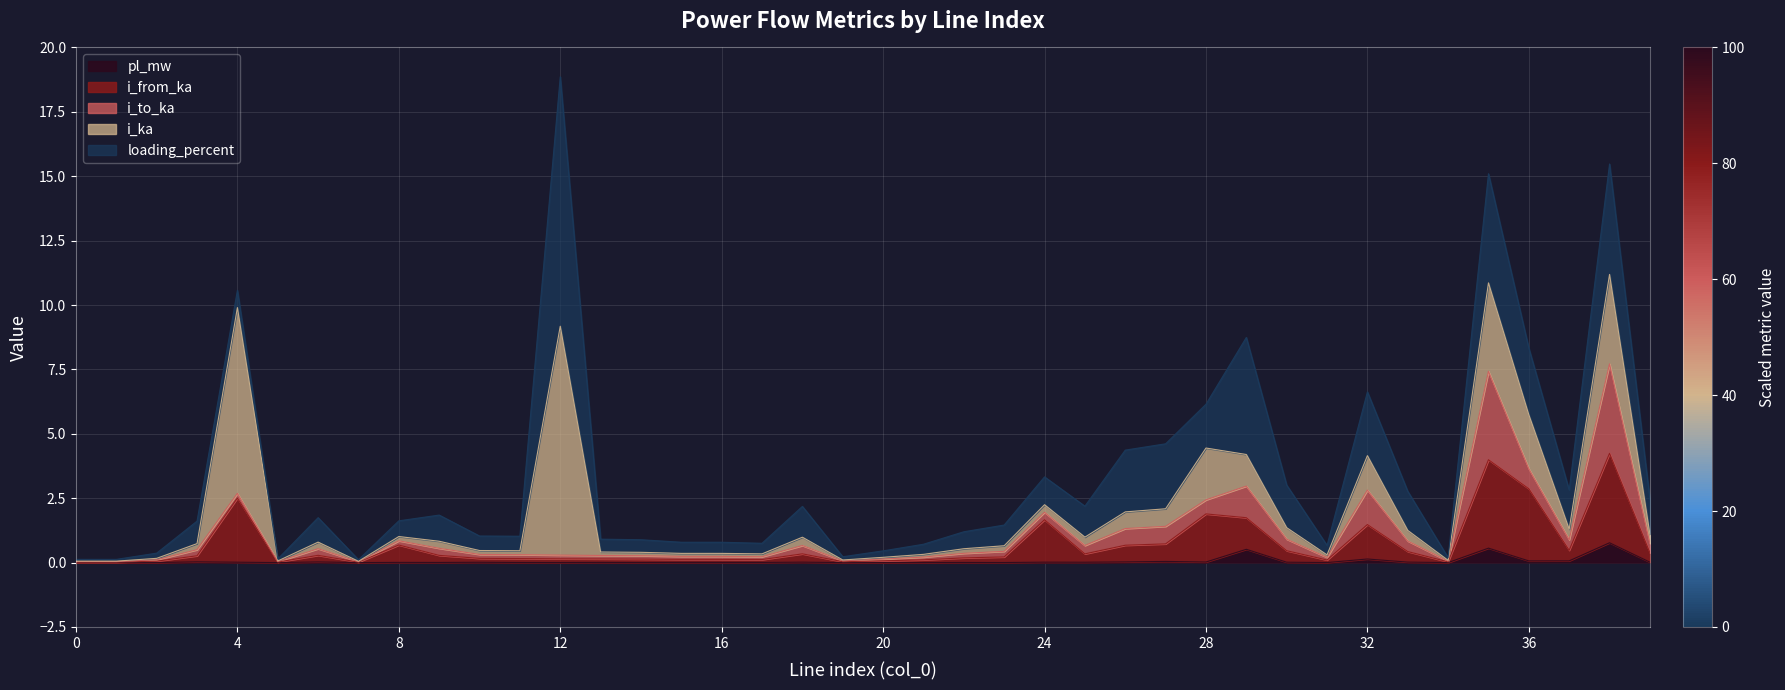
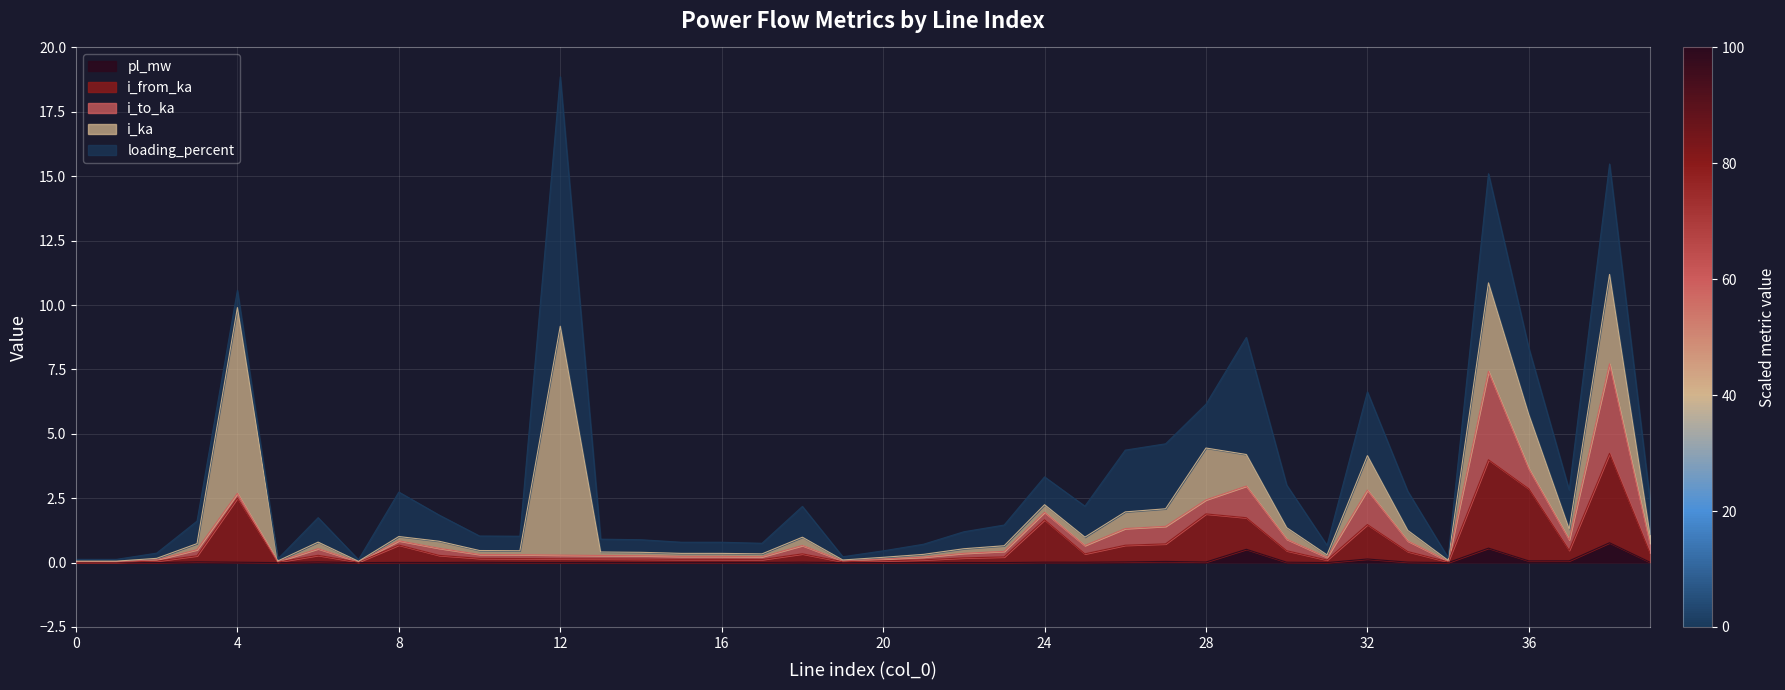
  {
    "pl_mw": {
      "4": 0.0,
      "8": 0.0,
      "12": 0.0,
      "16": 0.0,
      "24": 0.0,
      "28": 0.0,
      "32": 0.1,
      "36": 0.1
    },
    "i_from_ka": {
      "4": 2.5,
      "8": 0.7,
      "12": 0.1,
      "16": 0.1,
      "24": 1.6,
      "28": 1.9,
      "32": 1.3,
      "36": 2.8
    },
    "i_to_ka": {
      "4": 0.2,
      "8": 0.2,
      "12": 0.1,
      "16": 0.1,
      "24": 0.3,
      "28": 0.5,
      "32": 1.3,
      "36": 0.8
    },
    "i_ka": {
      "4": 7.2,
      "8": 0.2,
      "12": 8.9,
      "16": 0.1,
      "24": 0.3,
      "28": 2.0,
      "32": 1.3,
      "36": 2.1
    },
    "loading_percent": {
      "4": 0.7,
-     "8": 0.6,
+     "8": 1.7,
      "12": 9.7,
      "16": 0.4,
      "20": 0.3,
      "24": 1.1,
      "28": 1.7,
      "32": 2.5,
      "36": 2.6
    }
  }
